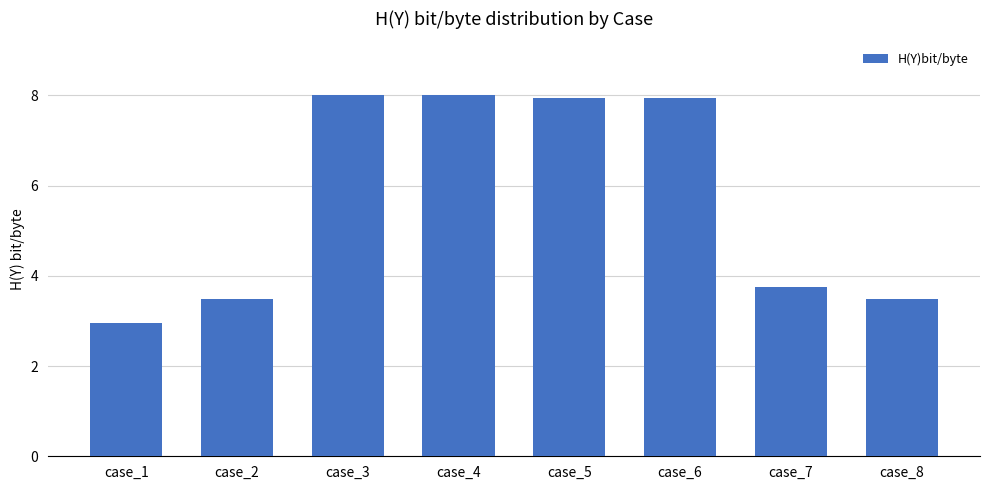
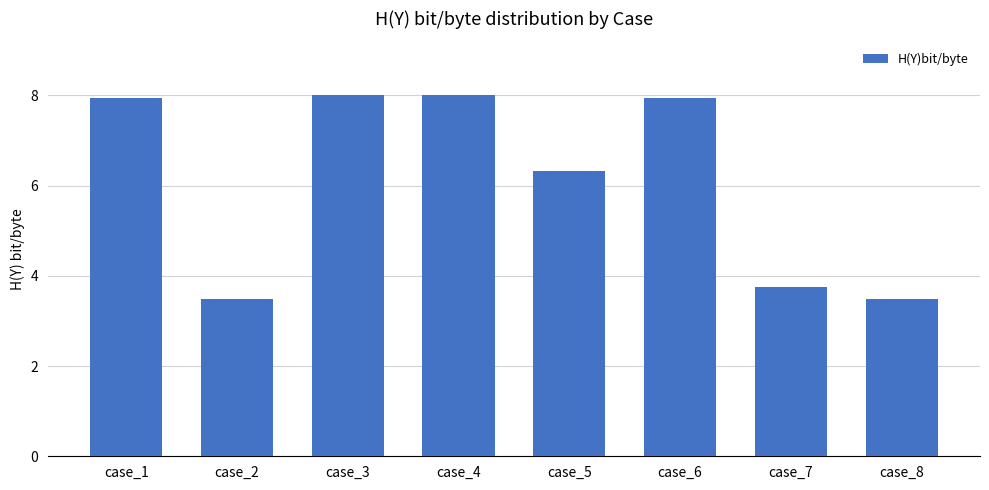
  {
-   "case_1": 3.0,
+   "case_1": 7.9,
    "case_2": 3.5,
    "case_3": 8.0,
    "case_4": 8.0,
-   "case_5": 7.9,
+   "case_5": 6.3,
    "case_6": 7.9,
    "case_7": 3.8,
    "case_8": 3.5
  }
